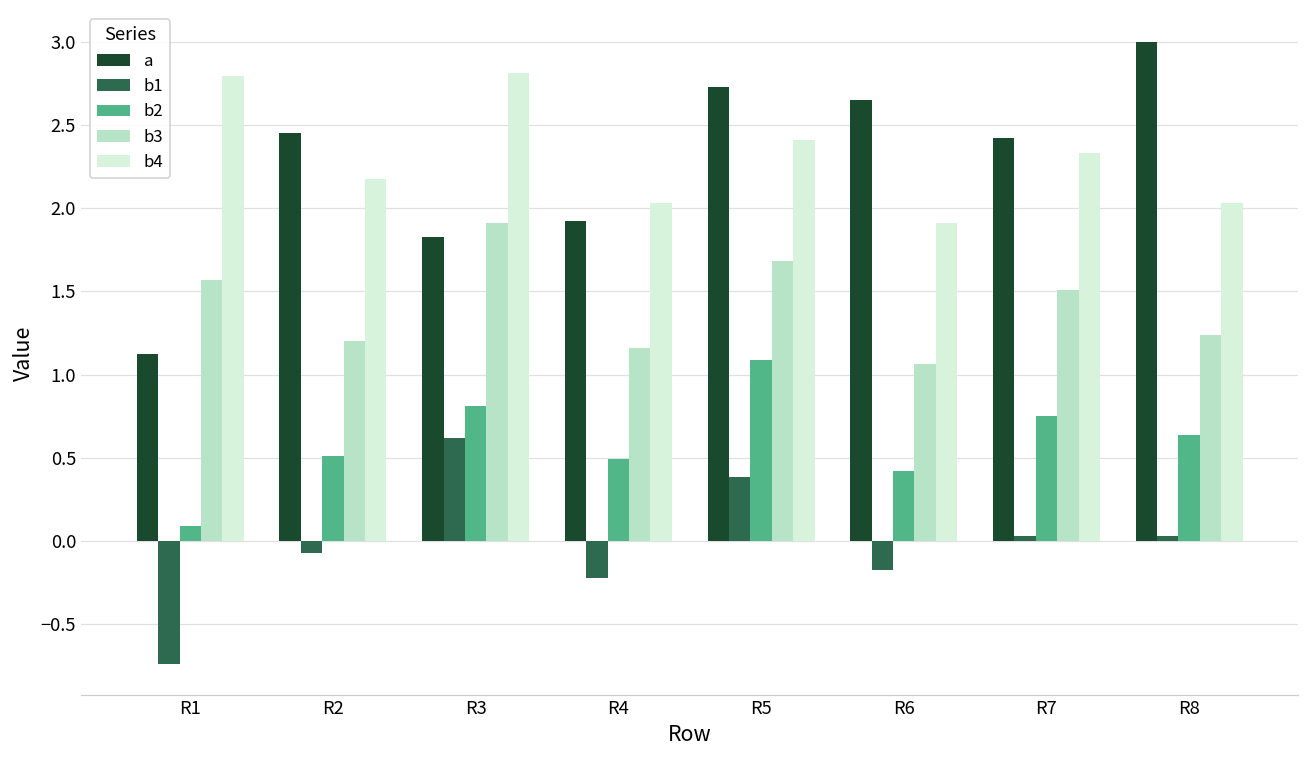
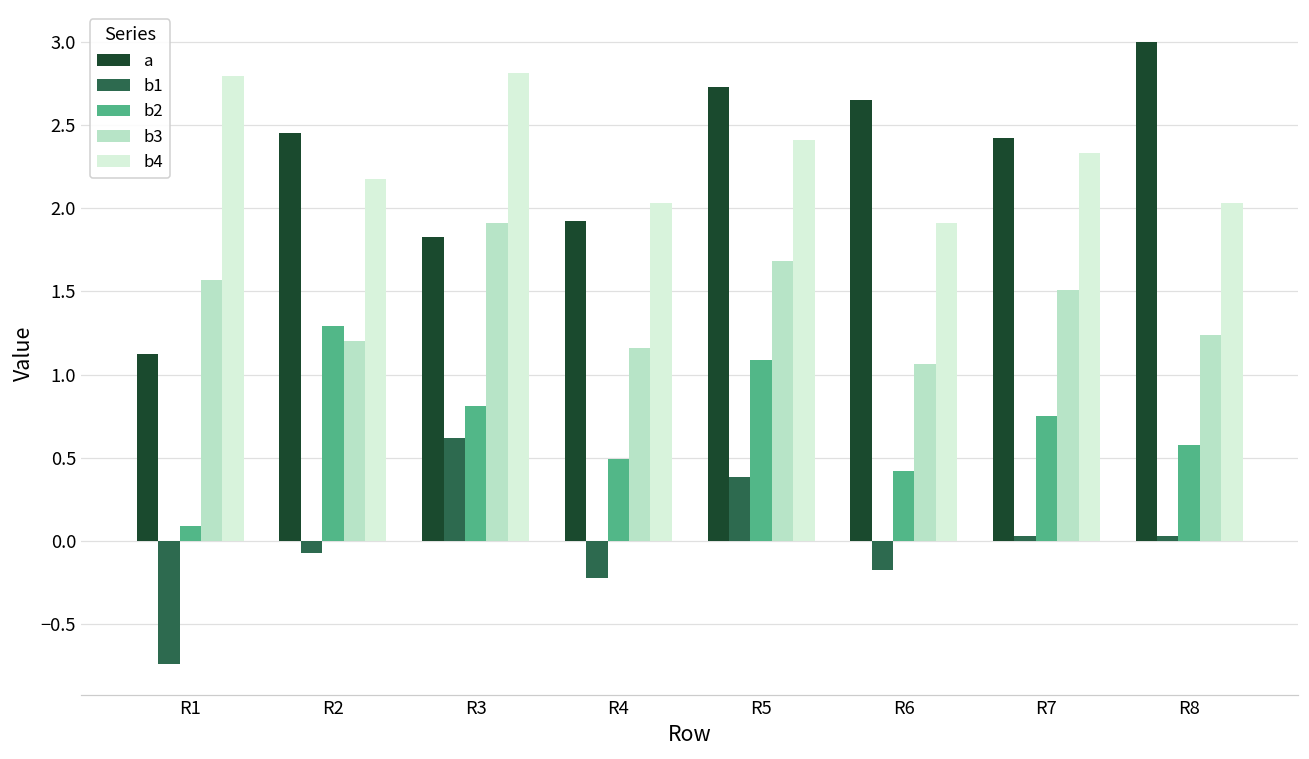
  {
    "b2": {
      "R1": 0.09,
-     "R2": 0.51,
+     "R2": 1.29,
      "R3": 0.81,
      "R4": 0.49,
      "R5": 1.09,
      "R6": 0.42,
      "R7": 0.75,
-     "R8": 0.63
+     "R8": 0.58
    }
  }
